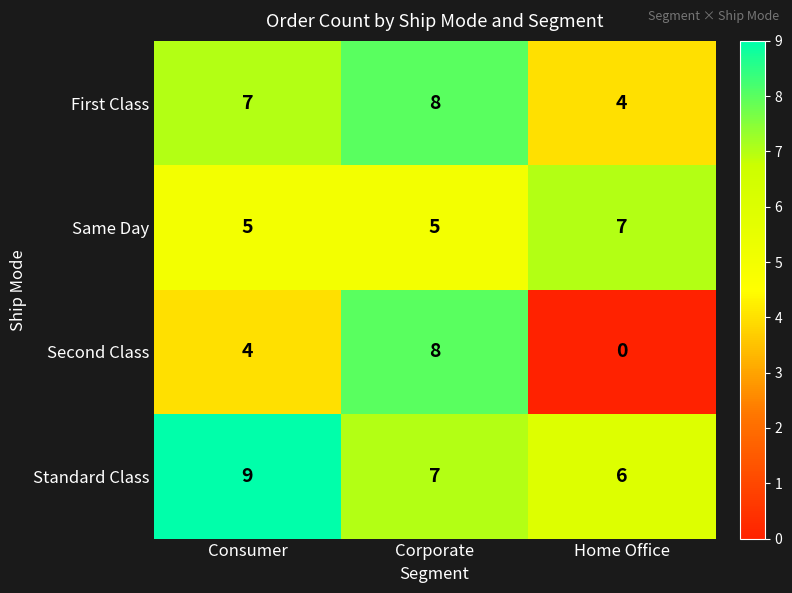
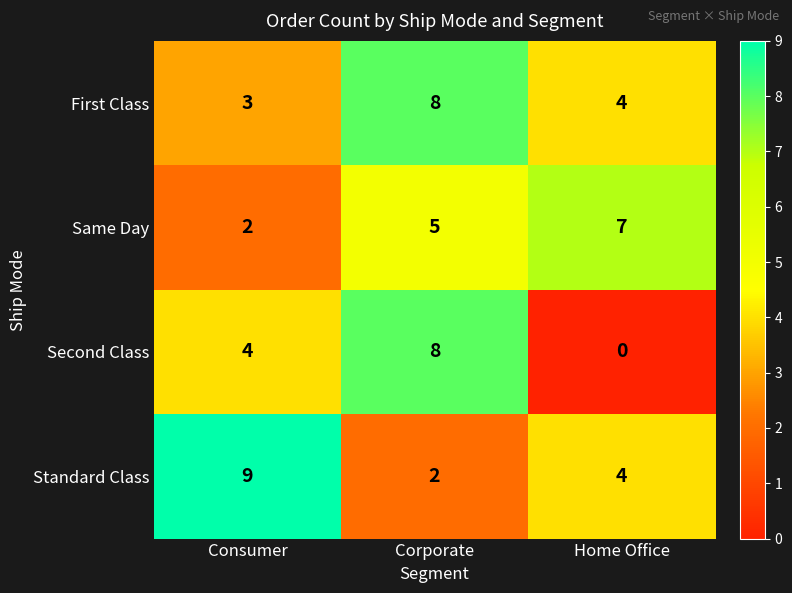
  {
    "First Class": {
-     "Consumer": 7,
+     "Consumer": 3,
      "Corporate": 8,
      "Home Office": 4
    },
    "Same Day": {
-     "Consumer": 5,
+     "Consumer": 2,
      "Corporate": 5,
      "Home Office": 7
    },
    "Second Class": {
      "Consumer": 4,
      "Corporate": 8,
      "Home Office": 0
    },
    "Standard Class": {
      "Consumer": 9,
-     "Corporate": 7,
-     "Home Office": 6
+     "Corporate": 2,
+     "Home Office": 4
    }
  }
